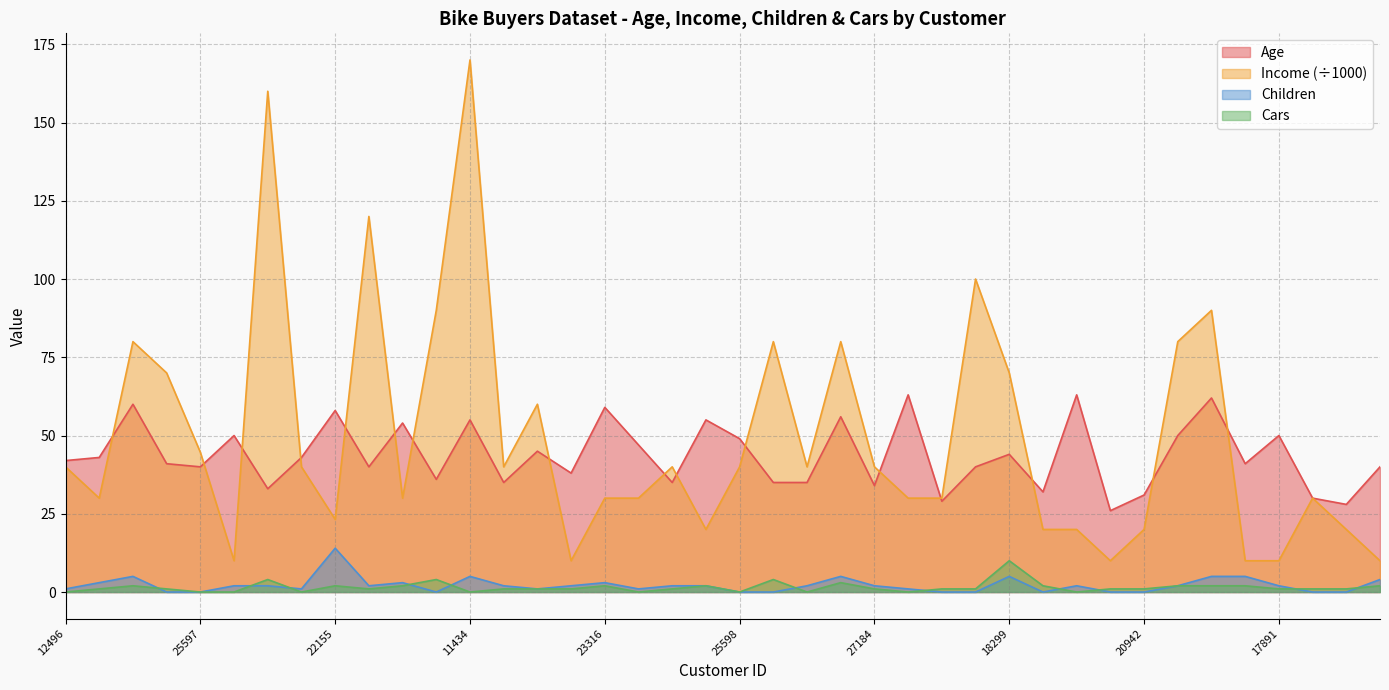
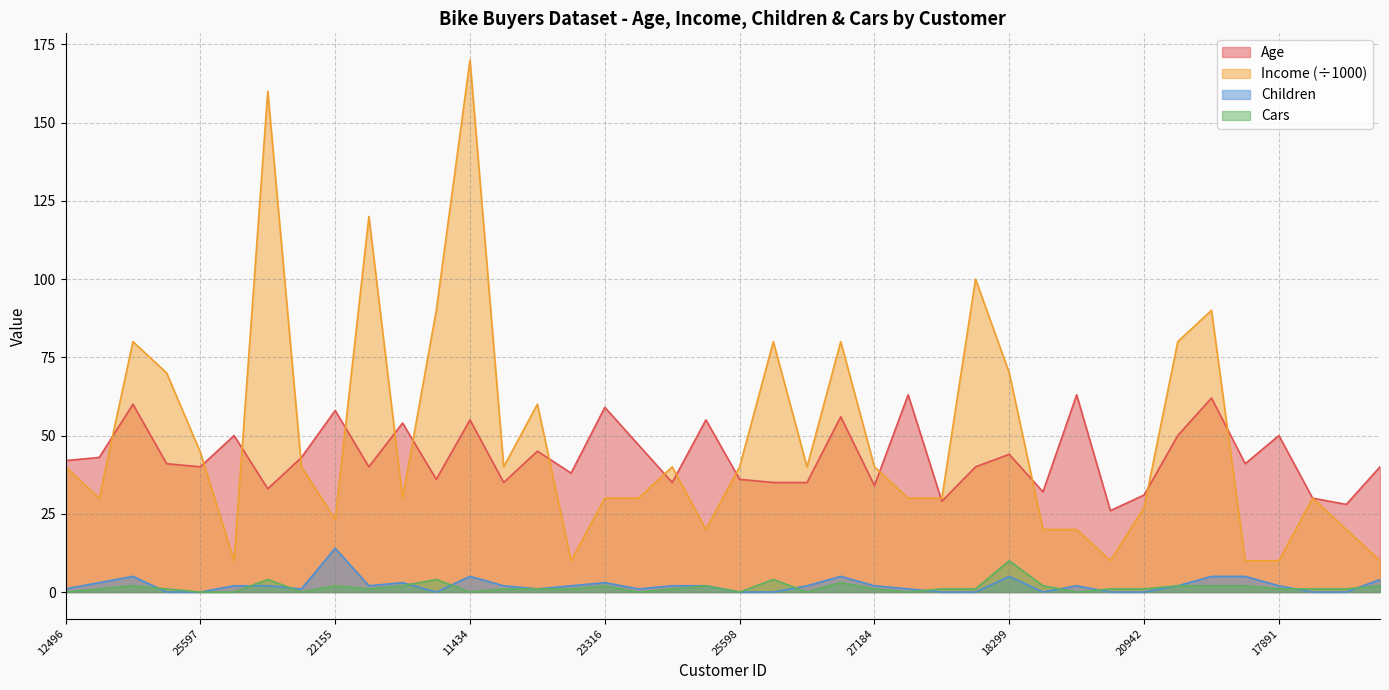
  {
    "Age": {
      "12496": 42,
      "25597": 40,
      "22155": 58,
      "11434": 55,
      "23316": 59,
-     "25598": 49,
+     "25598": 36,
      "27184": 34,
      "18299": 44,
      "20942": 31,
      "17891": 50
    },
    "Income (÷1000)": {
      "12496": 40,
      "25597": 45,
      "22155": 23,
      "11434": 170,
      "23316": 30,
      "25598": 40,
      "27184": 40,
      "18299": 70,
-     "20942": 20,
+     "20942": 27,
      "17891": 10
    },
    "Children": {
      "12496": 1,
      "22155": 14,
      "11434": 5,
      "23316": 3,
      "27184": 2,
      "18299": 5,
      "20942": 0,
      "17891": 2
    },
    "Cars": {
      "12496": 0,
      "22155": 2,
      "11434": 0,
      "23316": 2,
      "27184": 1,
      "18299": 10,
      "20942": 1,
      "17891": 1
    }
  }
